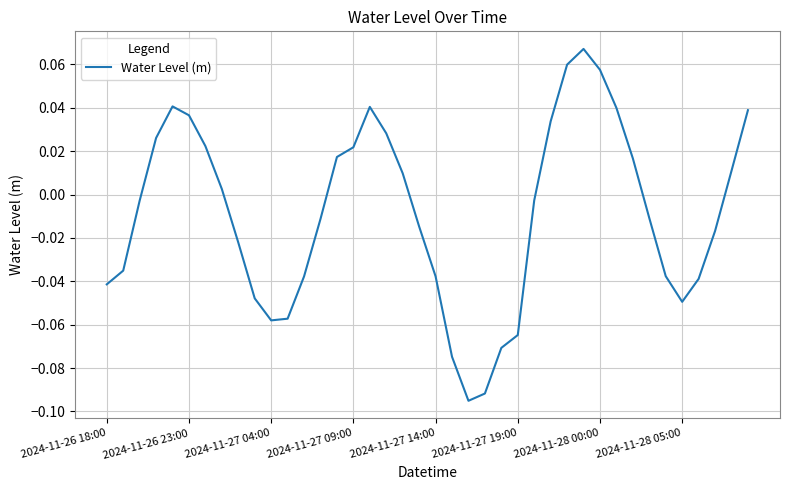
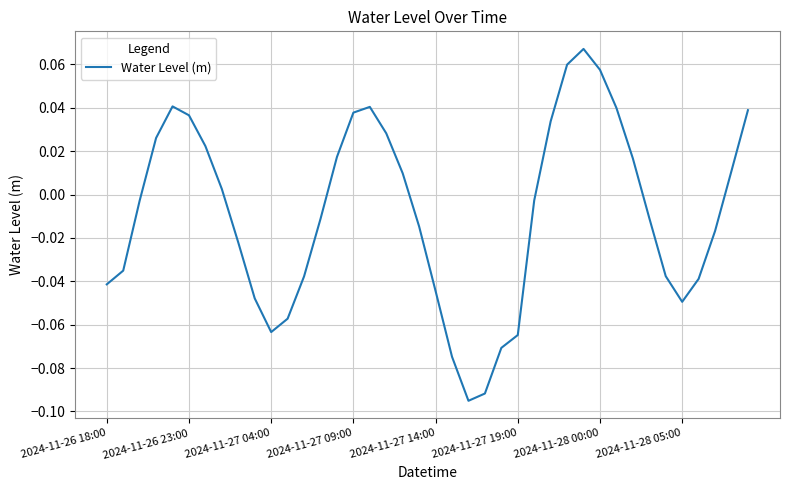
  {
    "2024-11-26 18:00": -0.041,
    "2024-11-26 23:00": 0.037,
-   "2024-11-27 04:00": -0.058,
-   "2024-11-27 09:00": 0.022,
-   "2024-11-27 14:00": -0.038,
+   "2024-11-27 04:00": -0.063,
+   "2024-11-27 09:00": 0.038,
+   "2024-11-27 14:00": -0.044,
    "2024-11-27 19:00": -0.065,
    "2024-11-28 00:00": 0.057,
    "2024-11-28 05:00": -0.049
  }
